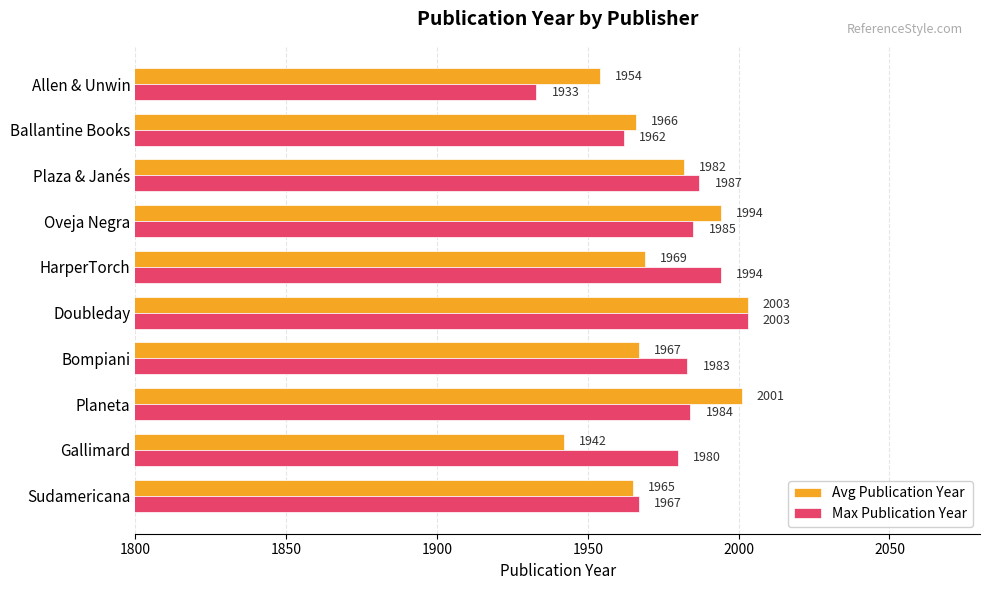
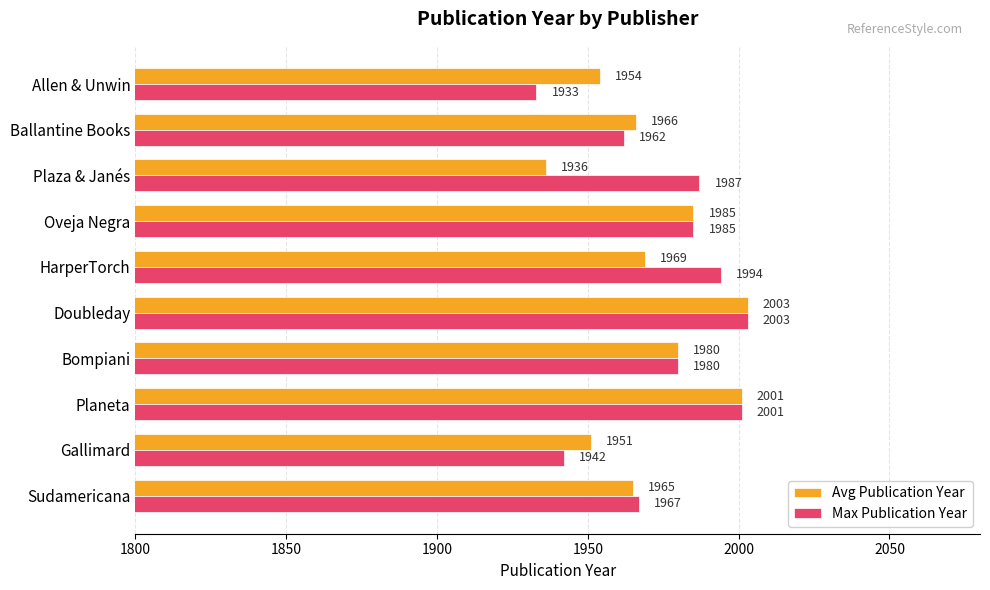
  {
    "Avg Publication Year": {
      "Allen & Unwin": 1954,
      "Ballantine Books": 1966,
-     "Plaza & Janés": 1982,
-     "Oveja Negra": 1994,
+     "Plaza & Janés": 1936,
+     "Oveja Negra": 1985,
      "HarperTorch": 1969,
      "Doubleday": 2003,
-     "Bompiani": 1967,
+     "Bompiani": 1980,
      "Planeta": 2001,
-     "Gallimard": 1942,
+     "Gallimard": 1951,
      "Sudamericana": 1965
    },
    "Max Publication Year": {
      "Allen & Unwin": 1933,
      "Ballantine Books": 1962,
      "Plaza & Janés": 1987,
      "Oveja Negra": 1985,
      "HarperTorch": 1994,
      "Doubleday": 2003,
-     "Bompiani": 1983,
-     "Planeta": 1984,
-     "Gallimard": 1980,
+     "Bompiani": 1980,
+     "Planeta": 2001,
+     "Gallimard": 1942,
      "Sudamericana": 1967
    }
  }
